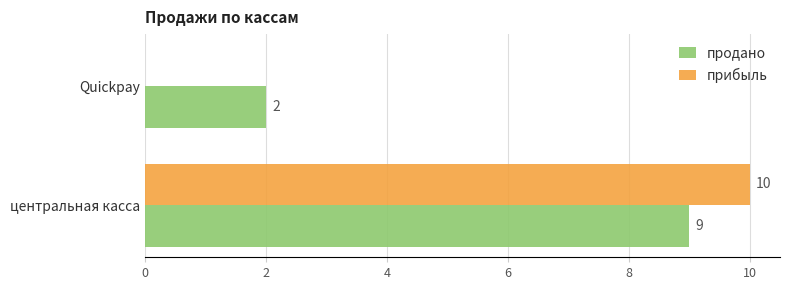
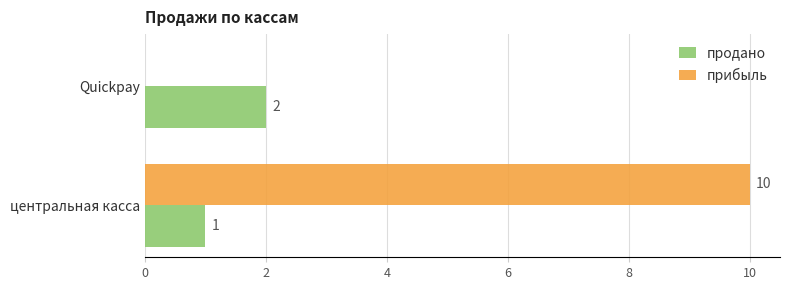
  {
    "продано": {
      "Quickpay": 2,
-     "центральная касса": 9
+     "центральная касса": 1
    },
    "прибыль": {
      "центральная касса": 10
    }
  }
